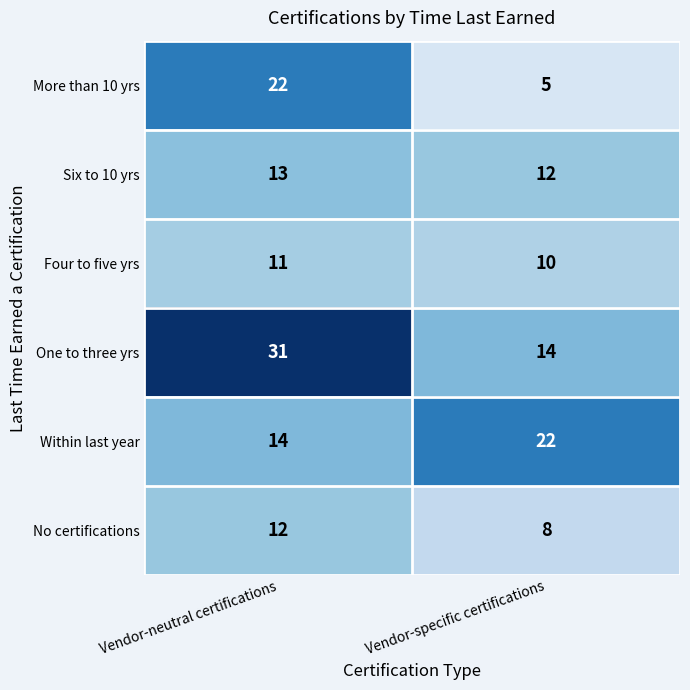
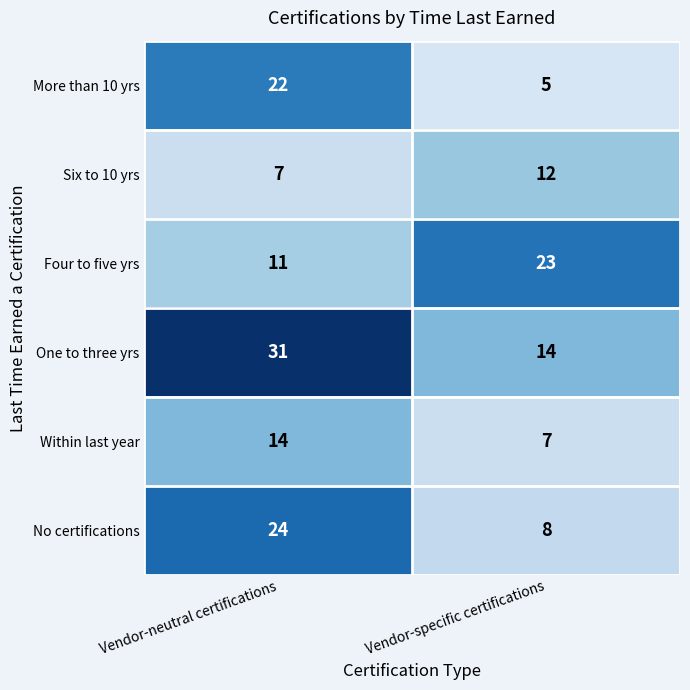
  {
    "More than 10 yrs": {
      "Vendor-neutral certifications": 22,
      "Vendor-specific certifications": 5
    },
    "Six to 10 yrs": {
-     "Vendor-neutral certifications": 13,
+     "Vendor-neutral certifications": 7,
      "Vendor-specific certifications": 12
    },
    "Four to five yrs": {
      "Vendor-neutral certifications": 11,
-     "Vendor-specific certifications": 10
+     "Vendor-specific certifications": 23
    },
    "One to three yrs": {
      "Vendor-neutral certifications": 31,
      "Vendor-specific certifications": 14
    },
    "Within last year": {
      "Vendor-neutral certifications": 14,
-     "Vendor-specific certifications": 22
+     "Vendor-specific certifications": 7
    },
    "No certifications": {
-     "Vendor-neutral certifications": 12,
+     "Vendor-neutral certifications": 24,
      "Vendor-specific certifications": 8
    }
  }
